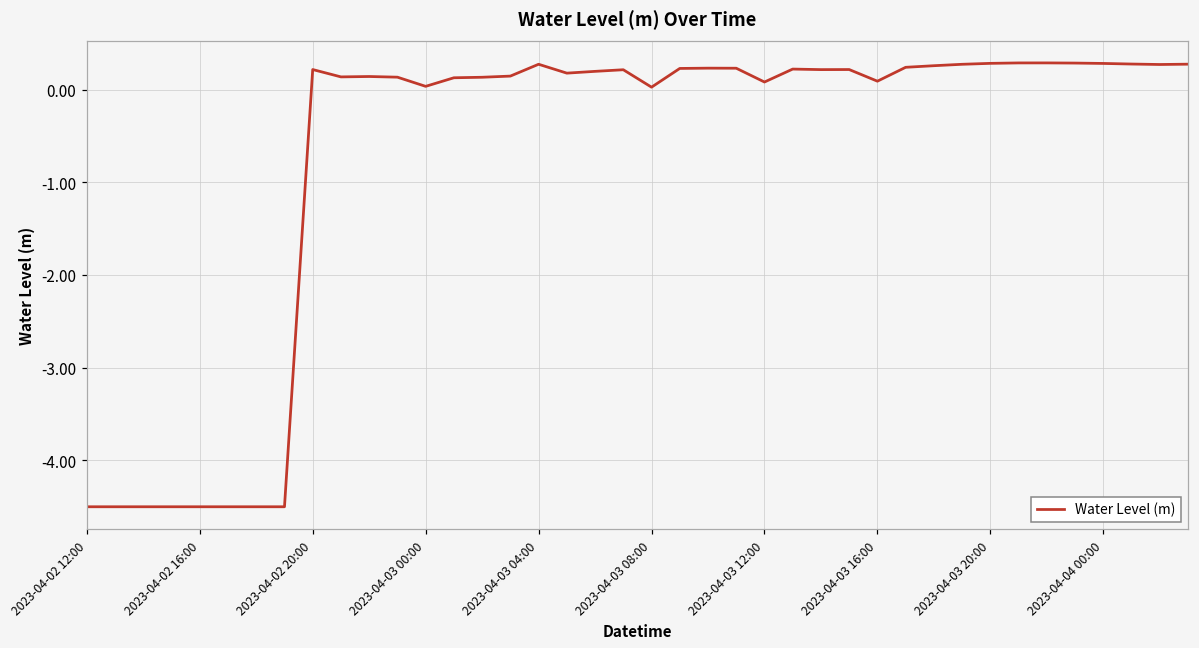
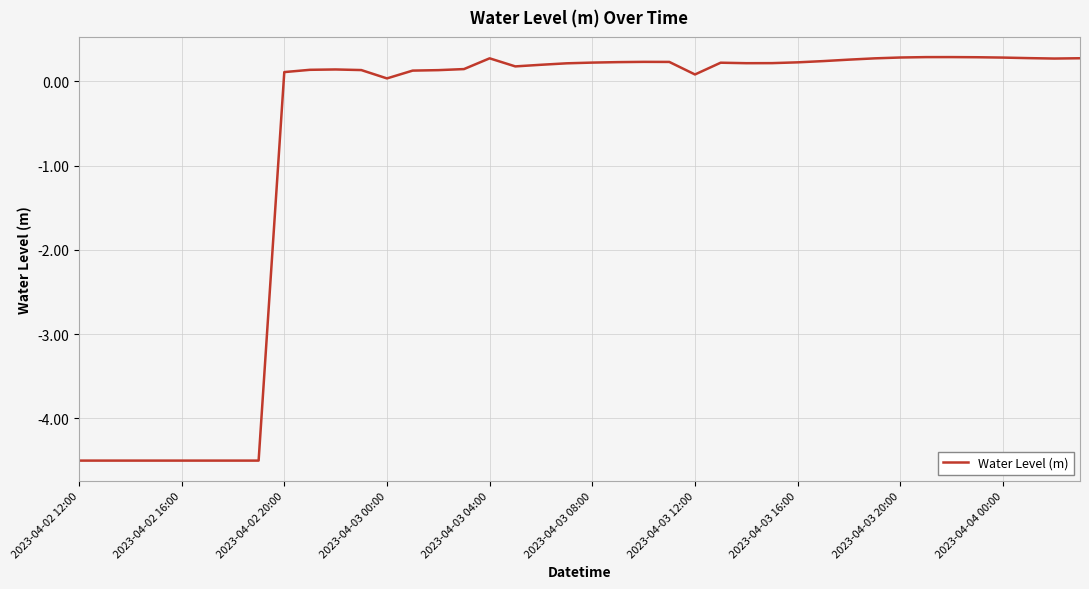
  {
    "2023-04-02 12:00": -4.5,
    "2023-04-02 16:00": -4.5,
-   "2023-04-02 20:00": 0.2,
+   "2023-04-02 20:00": 0.1,
    "2023-04-03 00:00": 0.0,
    "2023-04-03 04:00": 0.3,
-   "2023-04-03 08:00": 0.0,
+   "2023-04-03 08:00": 0.2,
    "2023-04-03 12:00": 0.1,
-   "2023-04-03 16:00": 0.1,
+   "2023-04-03 16:00": 0.2,
    "2023-04-03 20:00": 0.3,
    "2023-04-04 00:00": 0.3
  }
